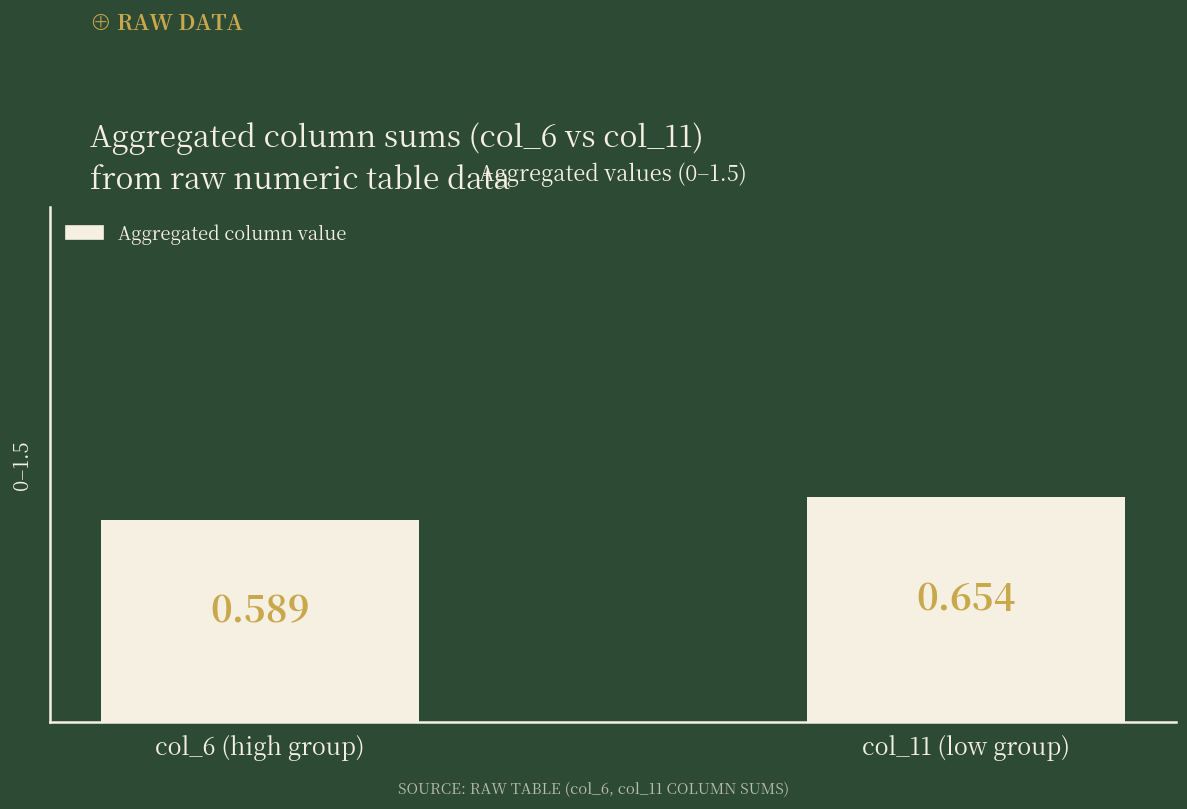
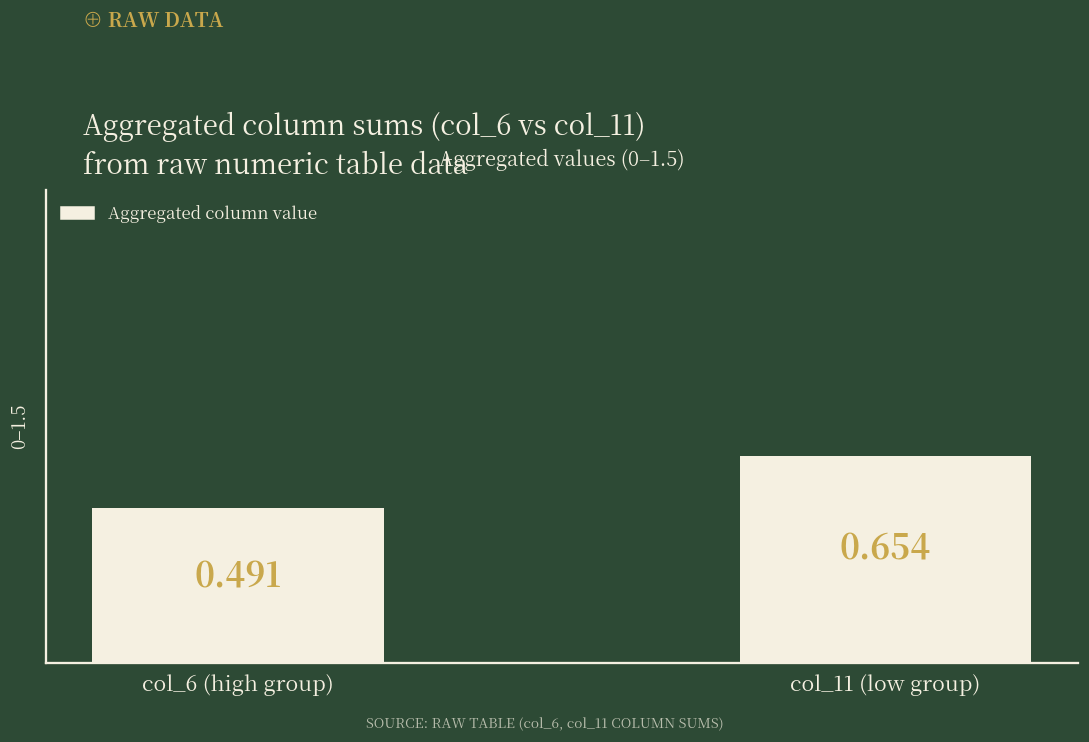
  {
-   "col_6 (high group)": 0.589,
+   "col_6 (high group)": 0.491,
    "col_11 (low group)": 0.654
  }
